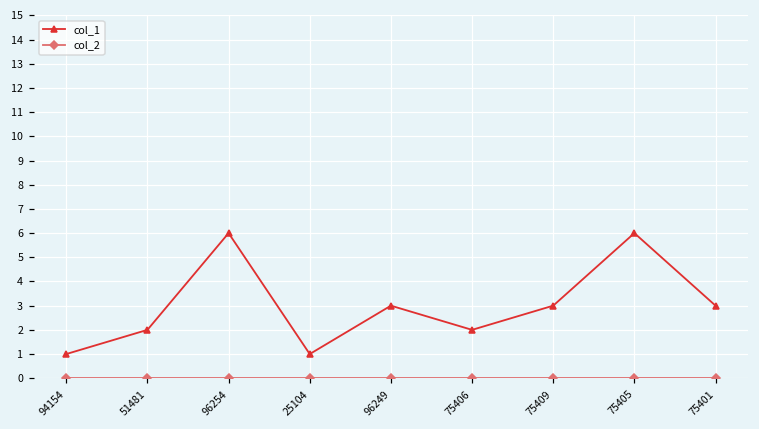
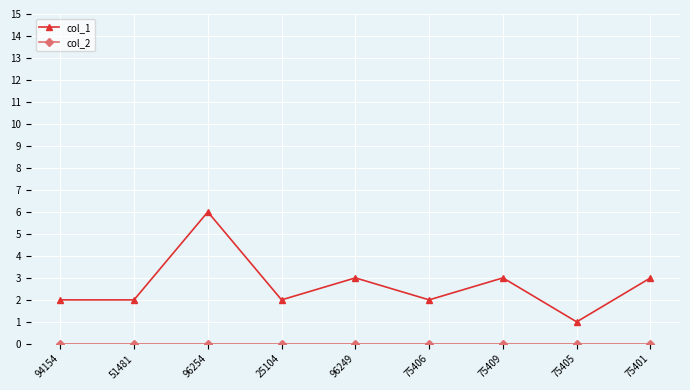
  {
    "col_1": {
-     "94154": 1,
+     "94154": 2,
      "51481": 2,
      "96254": 6,
-     "25104": 1,
+     "25104": 2,
      "96249": 3,
      "75406": 2,
      "75409": 3,
-     "75405": 6,
+     "75405": 1,
      "75401": 3
    },
    "col_2": {
      "94154": 0,
      "51481": 0,
      "96254": 0,
      "25104": 0,
      "96249": 0,
      "75406": 0,
      "75409": 0,
      "75405": 0,
      "75401": 0
    }
  }
